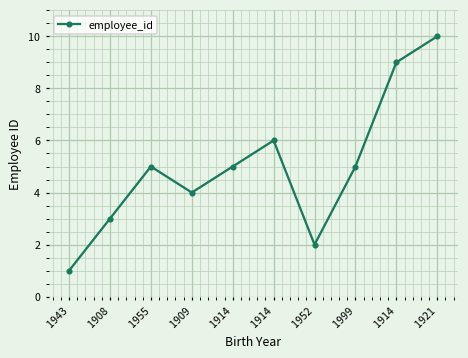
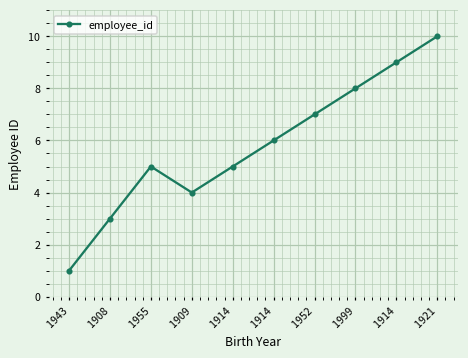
  {
    "1943": 1,
    "1908": 3,
    "1955": 5,
    "1909": 4,
-   "1952": 2,
-   "1999": 5,
+   "1952": 7,
+   "1999": 8,
    "1921": 10
  }
